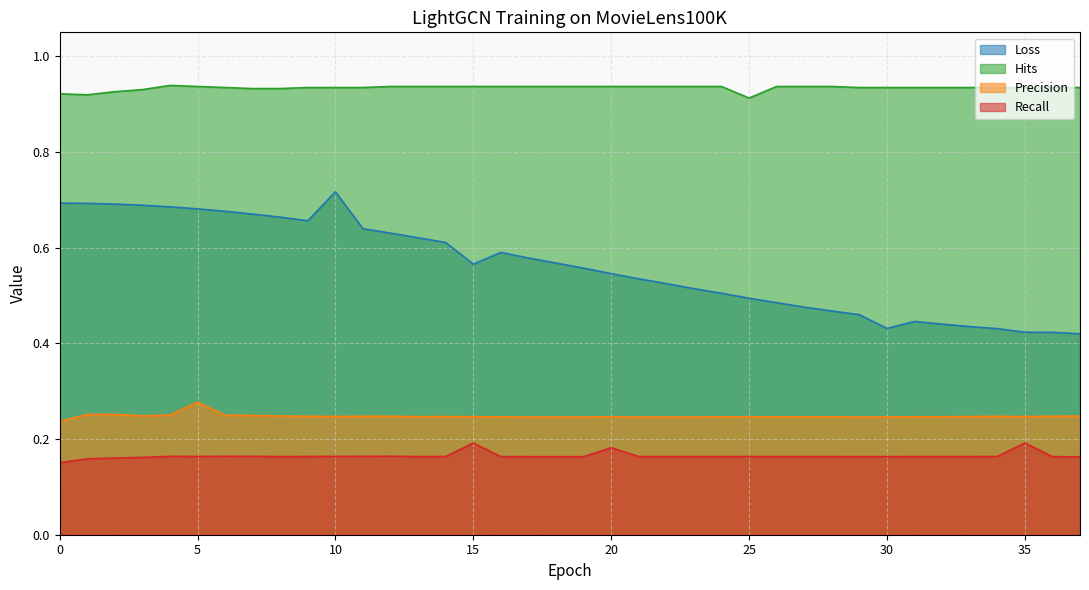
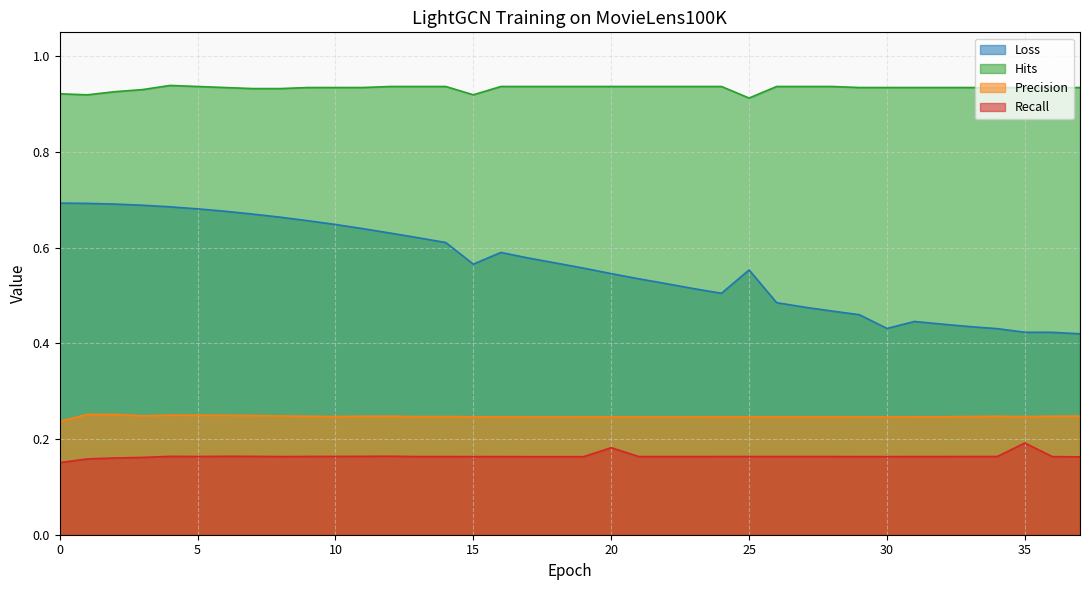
  {
    "Loss": {
      "0": 0.69,
      "5": 0.68,
-     "10": 0.72,
+     "10": 0.65,
      "15": 0.57,
      "20": 0.55,
-     "25": 0.49,
+     "25": 0.55,
      "30": 0.43,
      "35": 0.42
    },
    "Hits": {
      "0": 0.92,
      "5": 0.94,
      "10": 0.93,
-     "15": 0.94,
+     "15": 0.92,
      "20": 0.94,
      "25": 0.91,
      "30": 0.93
    },
    "Precision": {
      "0": 0.24,
-     "5": 0.28,
+     "5": 0.25,
      "10": 0.25,
      "15": 0.25,
      "20": 0.25,
      "25": 0.25,
      "30": 0.25,
      "35": 0.25
    },
    "Recall": {
      "0": 0.15,
      "5": 0.16,
      "10": 0.16,
-     "15": 0.19,
+     "15": 0.16,
      "20": 0.18,
      "25": 0.16,
      "30": 0.16,
      "35": 0.19
    }
  }
